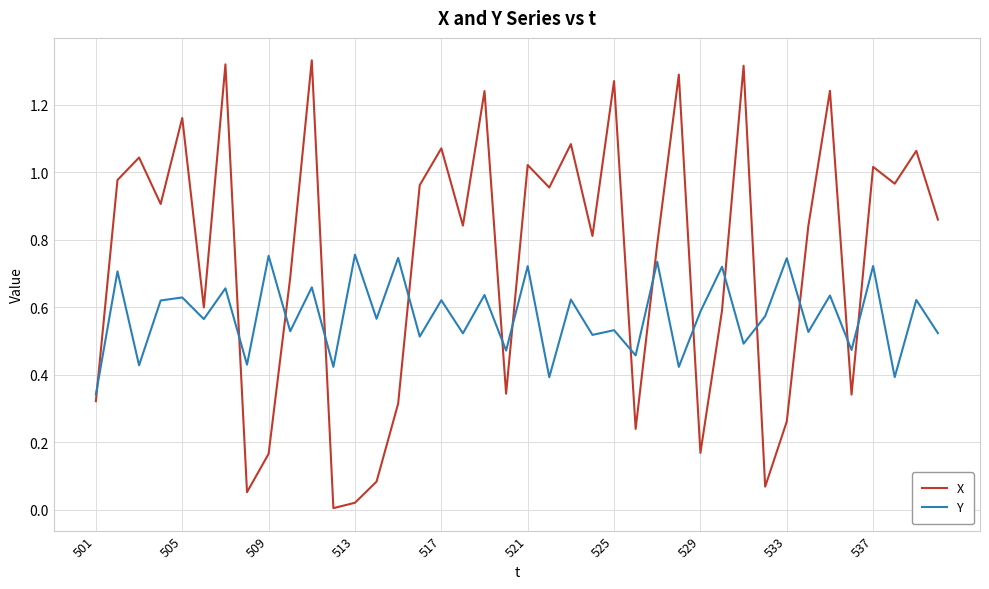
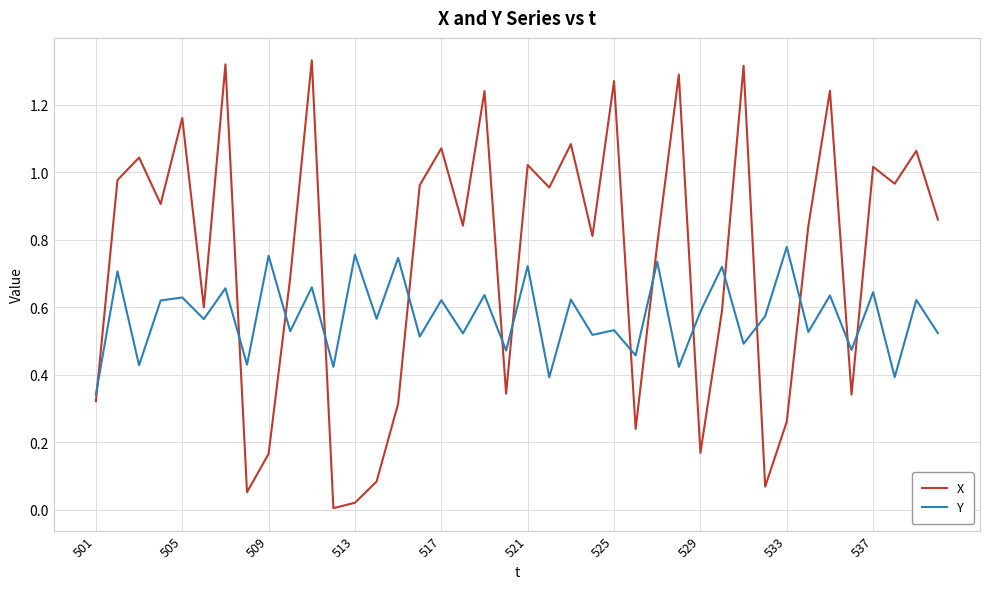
  {
    "X": {
      "501": 0.32,
      "505": 1.16,
      "509": 0.17,
      "513": 0.02,
      "517": 1.07,
      "521": 1.02,
      "525": 1.27,
      "529": 0.17,
      "533": 0.26,
      "537": 1.02
    },
    "Y": {
      "501": 0.34,
      "505": 0.63,
      "509": 0.75,
      "513": 0.76,
      "517": 0.62,
      "521": 0.72,
      "525": 0.53,
      "529": 0.59,
-     "533": 0.75,
-     "537": 0.72
+     "533": 0.78,
+     "537": 0.65
    }
  }
